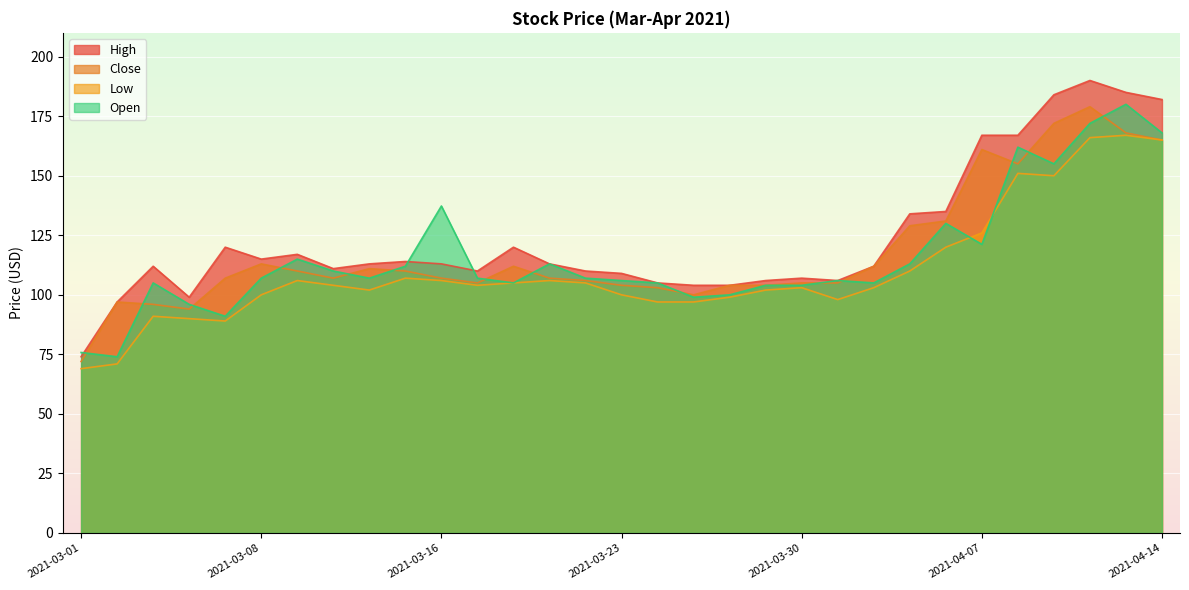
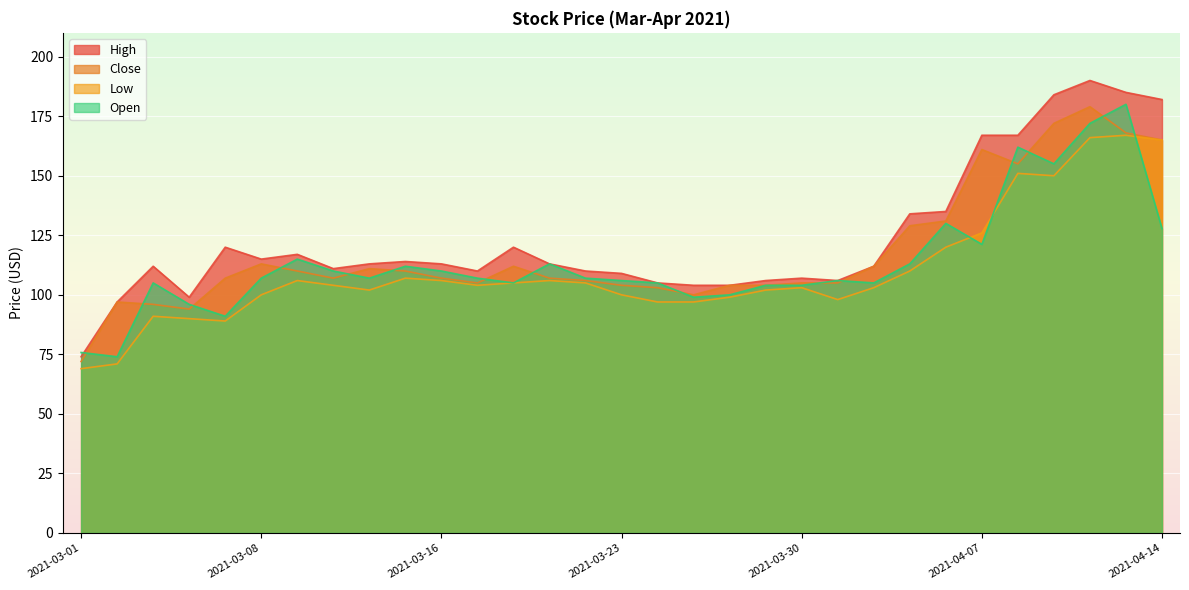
  {
    "Open": {
      "2021-03-01": 76,
      "2021-03-08": 107,
-     "2021-03-16": 137,
+     "2021-03-16": 110,
      "2021-03-23": 106,
      "2021-04-07": 121,
-     "2021-04-14": 168
+     "2021-04-14": 128
    }
  }
